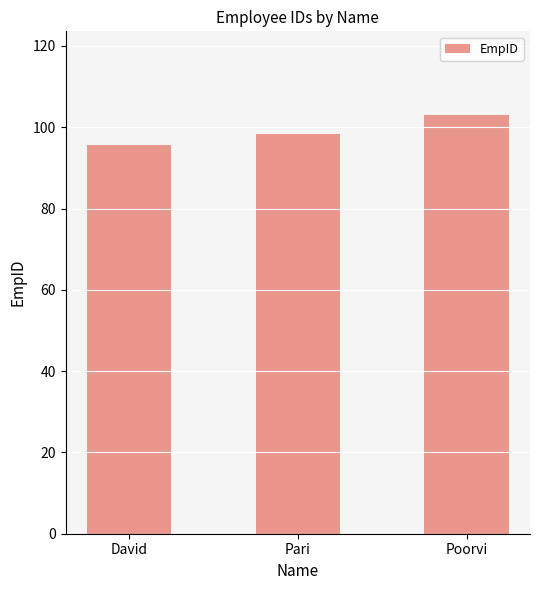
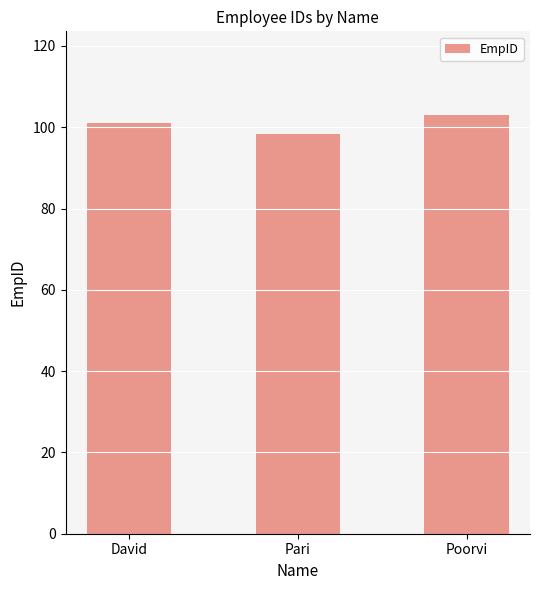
  {
-   "David": 96,
+   "David": 101,
    "Pari": 98,
    "Poorvi": 103
  }
